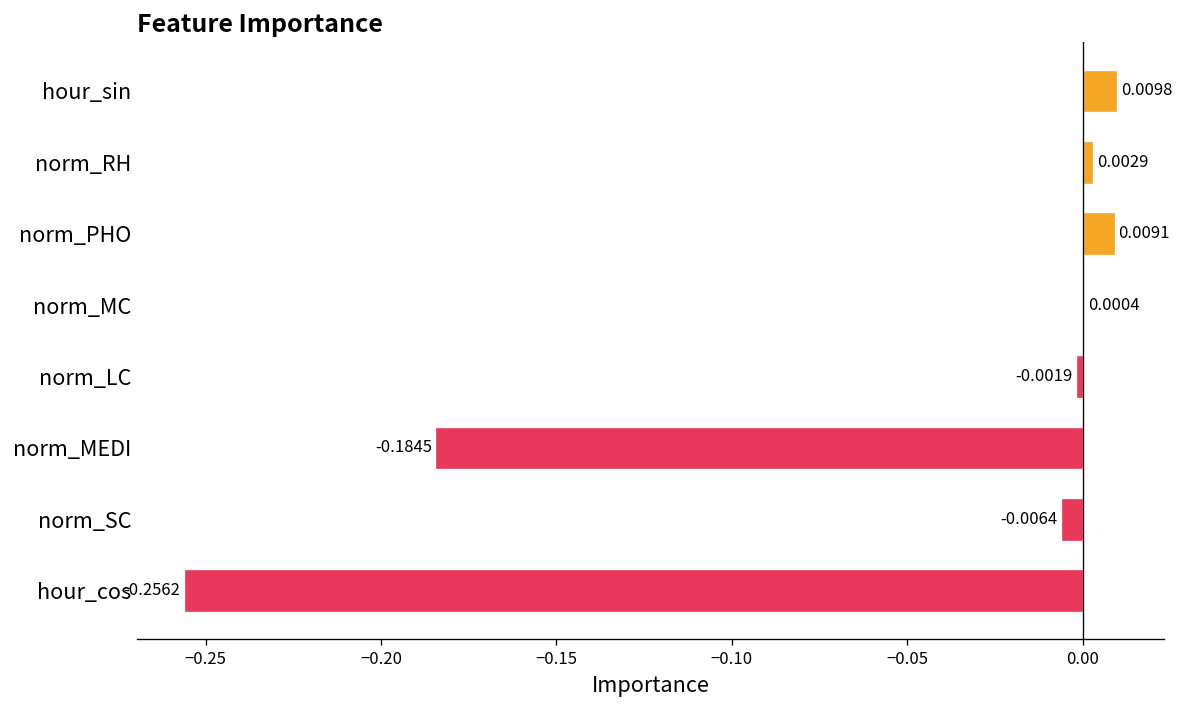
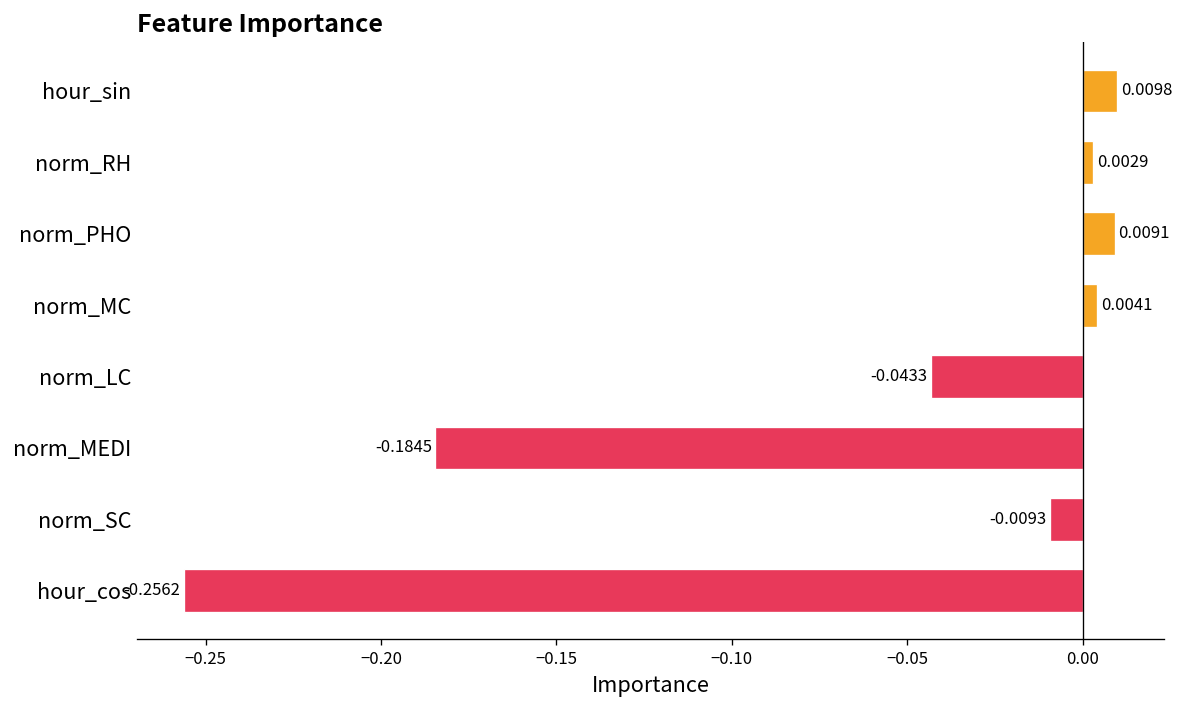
  {
    "hour_sin": 0.0098,
    "norm_RH": 0.0029,
    "norm_PHO": 0.0091,
-   "norm_MC": 0.0004,
-   "norm_LC": -0.0019,
+   "norm_MC": 0.0041,
+   "norm_LC": -0.0433,
    "norm_MEDI": -0.1845,
-   "norm_SC": -0.0064,
+   "norm_SC": -0.0093,
    "hour_cos": -0.2562
  }
